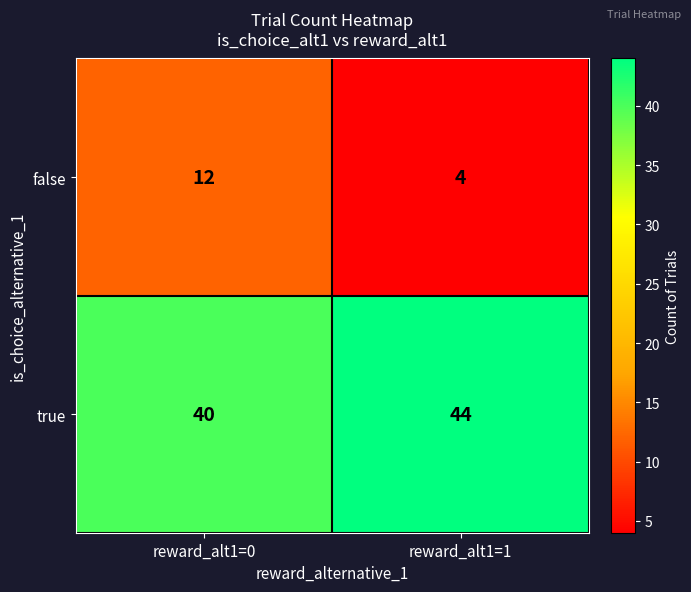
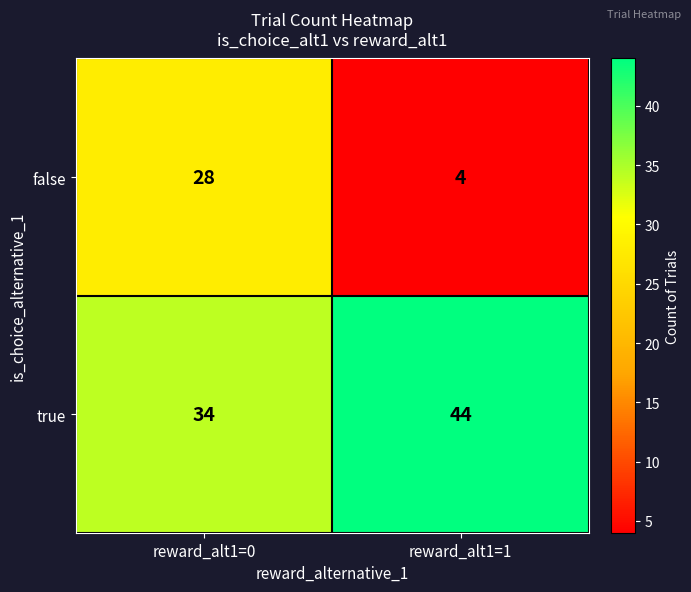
  {
    "false": {
-     "reward_alt1=0": 12,
+     "reward_alt1=0": 28,
      "reward_alt1=1": 4
    },
    "true": {
-     "reward_alt1=0": 40,
+     "reward_alt1=0": 34,
      "reward_alt1=1": 44
    }
  }
